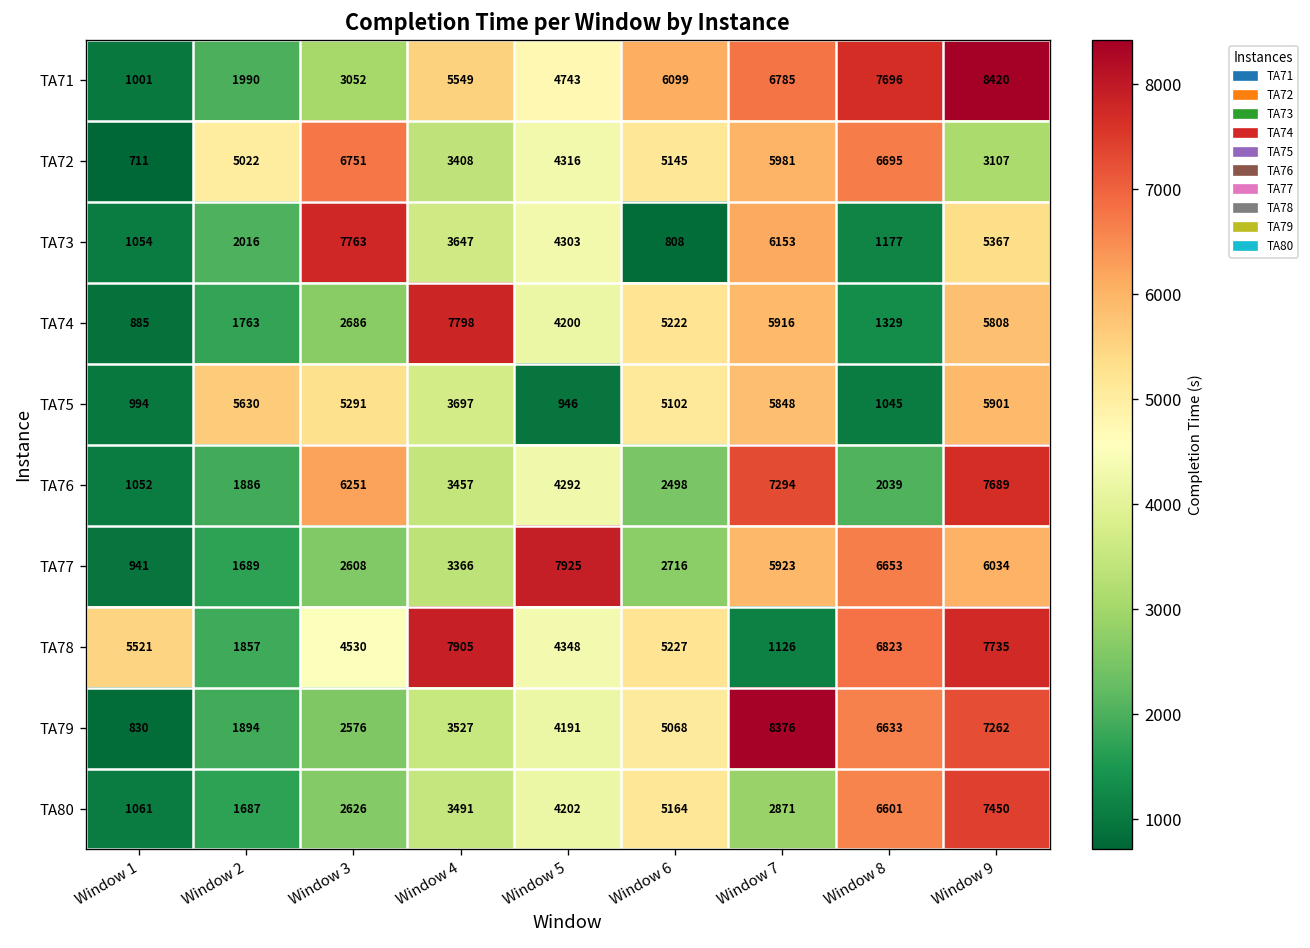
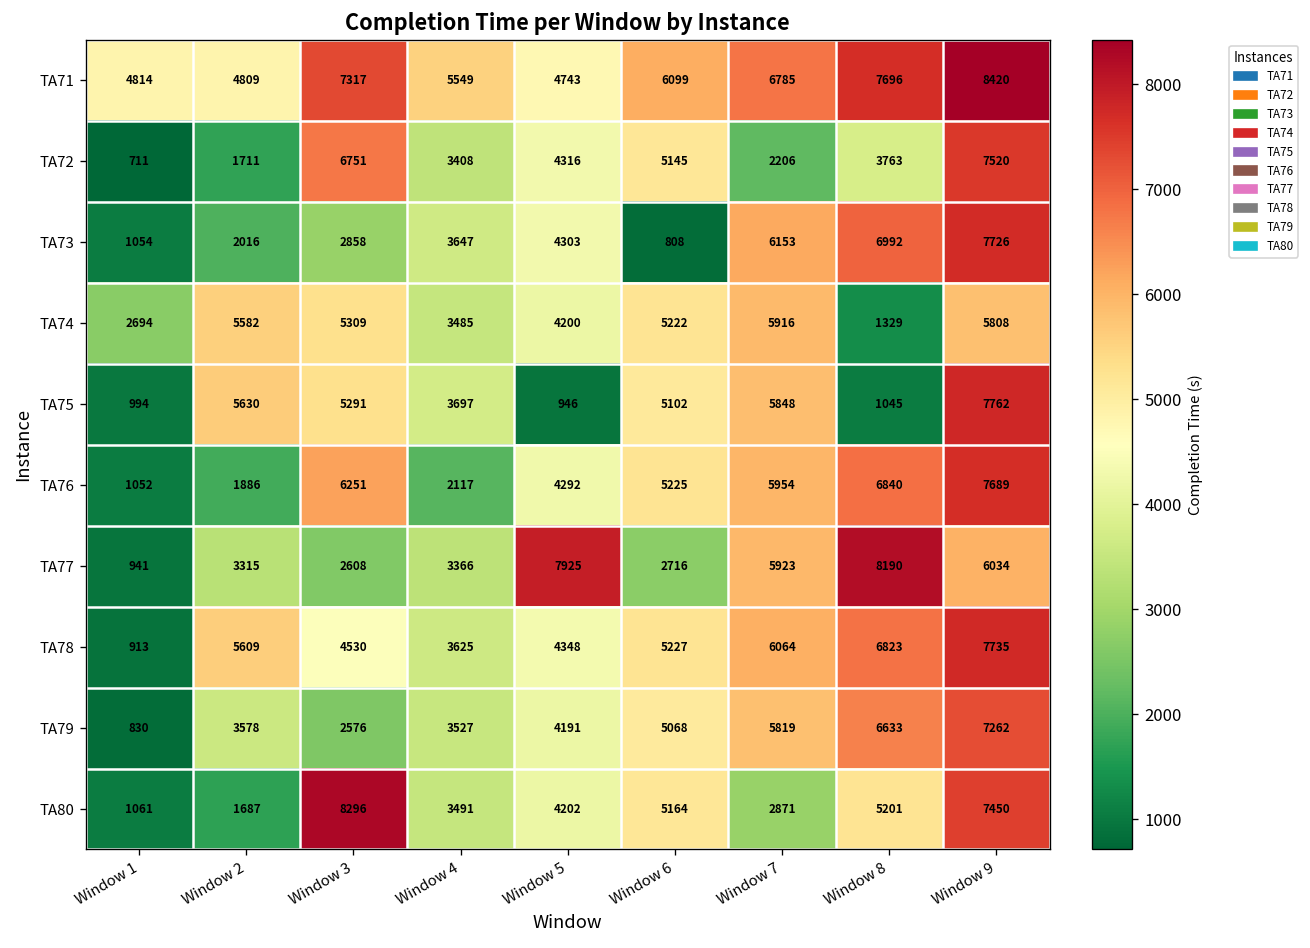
  {
    "TA71": {
-     "Window 1": 1001,
-     "Window 2": 1990,
-     "Window 3": 3052,
+     "Window 1": 4814,
+     "Window 2": 4809,
+     "Window 3": 7317,
      "Window 4": 5549,
      "Window 5": 4743,
      "Window 6": 6099,
      "Window 7": 6785,
      "Window 8": 7696,
      "Window 9": 8420
    },
    "TA72": {
      "Window 1": 711,
-     "Window 2": 5022,
+     "Window 2": 1711,
      "Window 3": 6751,
      "Window 4": 3408,
      "Window 5": 4316,
      "Window 6": 5145,
-     "Window 7": 5981,
-     "Window 8": 6695,
-     "Window 9": 3107
+     "Window 7": 2206,
+     "Window 8": 3763,
+     "Window 9": 7520
    },
    "TA73": {
      "Window 1": 1054,
      "Window 2": 2016,
-     "Window 3": 7763,
+     "Window 3": 2858,
      "Window 4": 3647,
      "Window 5": 4303,
      "Window 6": 808,
      "Window 7": 6153,
-     "Window 8": 1177,
-     "Window 9": 5367
+     "Window 8": 6992,
+     "Window 9": 7726
    },
    "TA74": {
-     "Window 1": 885,
-     "Window 2": 1763,
-     "Window 3": 2686,
-     "Window 4": 7798,
+     "Window 1": 2694,
+     "Window 2": 5582,
+     "Window 3": 5309,
+     "Window 4": 3485,
      "Window 5": 4200,
      "Window 6": 5222,
      "Window 7": 5916,
      "Window 8": 1329,
      "Window 9": 5808
    },
    "TA75": {
      "Window 1": 994,
      "Window 2": 5630,
      "Window 3": 5291,
      "Window 4": 3697,
      "Window 5": 946,
      "Window 6": 5102,
      "Window 7": 5848,
      "Window 8": 1045,
-     "Window 9": 5901
+     "Window 9": 7762
    },
    "TA76": {
      "Window 1": 1052,
      "Window 2": 1886,
      "Window 3": 6251,
-     "Window 4": 3457,
+     "Window 4": 2117,
      "Window 5": 4292,
-     "Window 6": 2498,
-     "Window 7": 7294,
-     "Window 8": 2039,
+     "Window 6": 5225,
+     "Window 7": 5954,
+     "Window 8": 6840,
      "Window 9": 7689
    },
    "TA77": {
      "Window 1": 941,
-     "Window 2": 1689,
+     "Window 2": 3315,
      "Window 3": 2608,
      "Window 4": 3366,
      "Window 5": 7925,
      "Window 6": 2716,
      "Window 7": 5923,
-     "Window 8": 6653,
+     "Window 8": 8190,
      "Window 9": 6034
    },
    "TA78": {
-     "Window 1": 5521,
-     "Window 2": 1857,
+     "Window 1": 913,
+     "Window 2": 5609,
      "Window 3": 4530,
-     "Window 4": 7905,
+     "Window 4": 3625,
      "Window 5": 4348,
      "Window 6": 5227,
-     "Window 7": 1126,
+     "Window 7": 6064,
      "Window 8": 6823,
      "Window 9": 7735
    },
    "TA79": {
      "Window 1": 830,
-     "Window 2": 1894,
+     "Window 2": 3578,
      "Window 3": 2576,
      "Window 4": 3527,
      "Window 5": 4191,
      "Window 6": 5068,
-     "Window 7": 8376,
+     "Window 7": 5819,
      "Window 8": 6633,
      "Window 9": 7262
    },
    "TA80": {
      "Window 1": 1061,
      "Window 2": 1687,
-     "Window 3": 2626,
+     "Window 3": 8296,
      "Window 4": 3491,
      "Window 5": 4202,
      "Window 6": 5164,
      "Window 7": 2871,
-     "Window 8": 6601,
+     "Window 8": 5201,
      "Window 9": 7450
    }
  }
